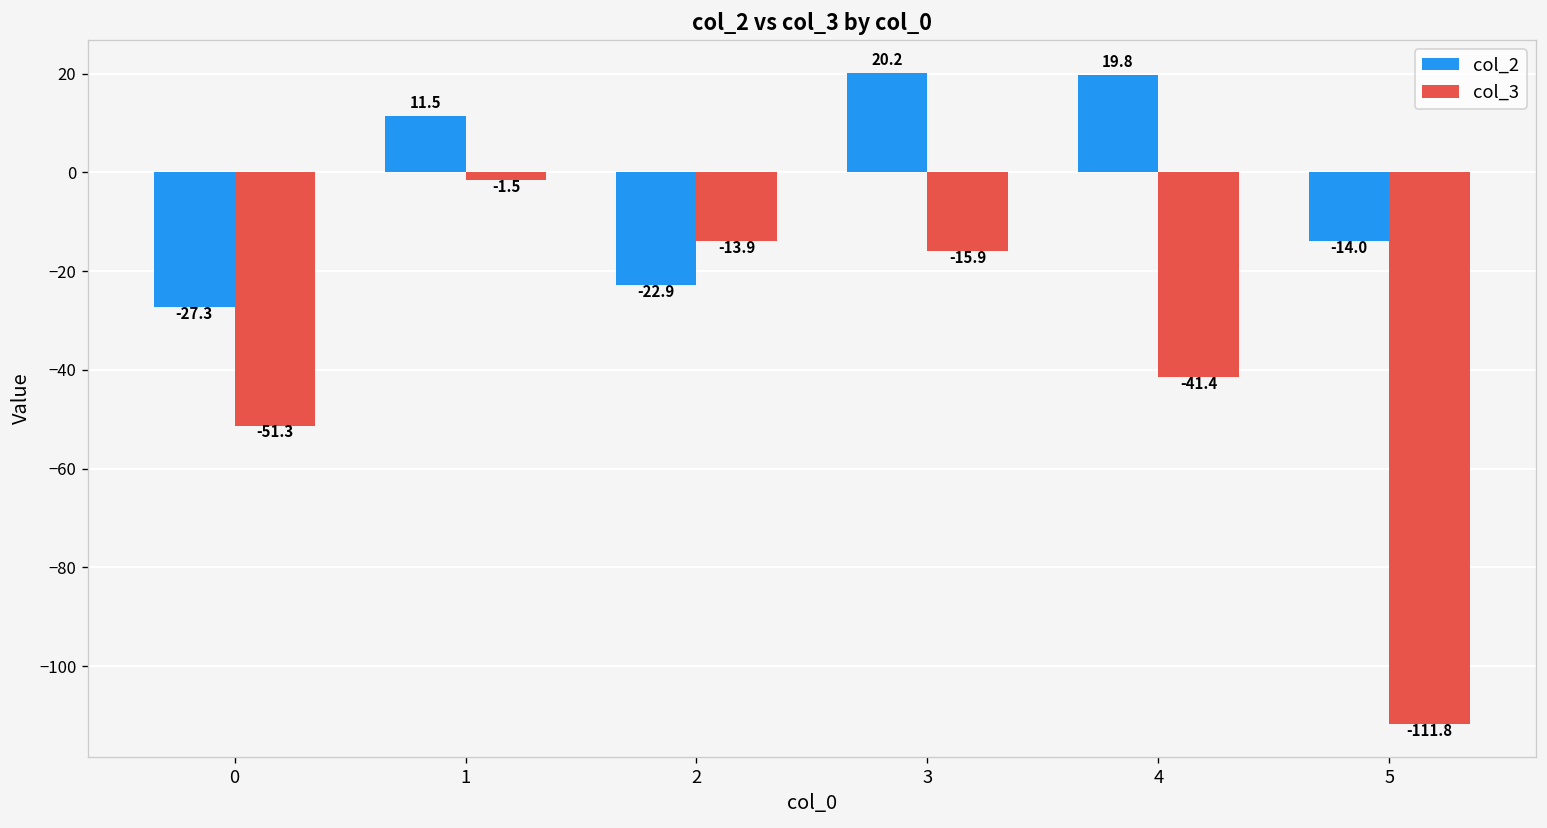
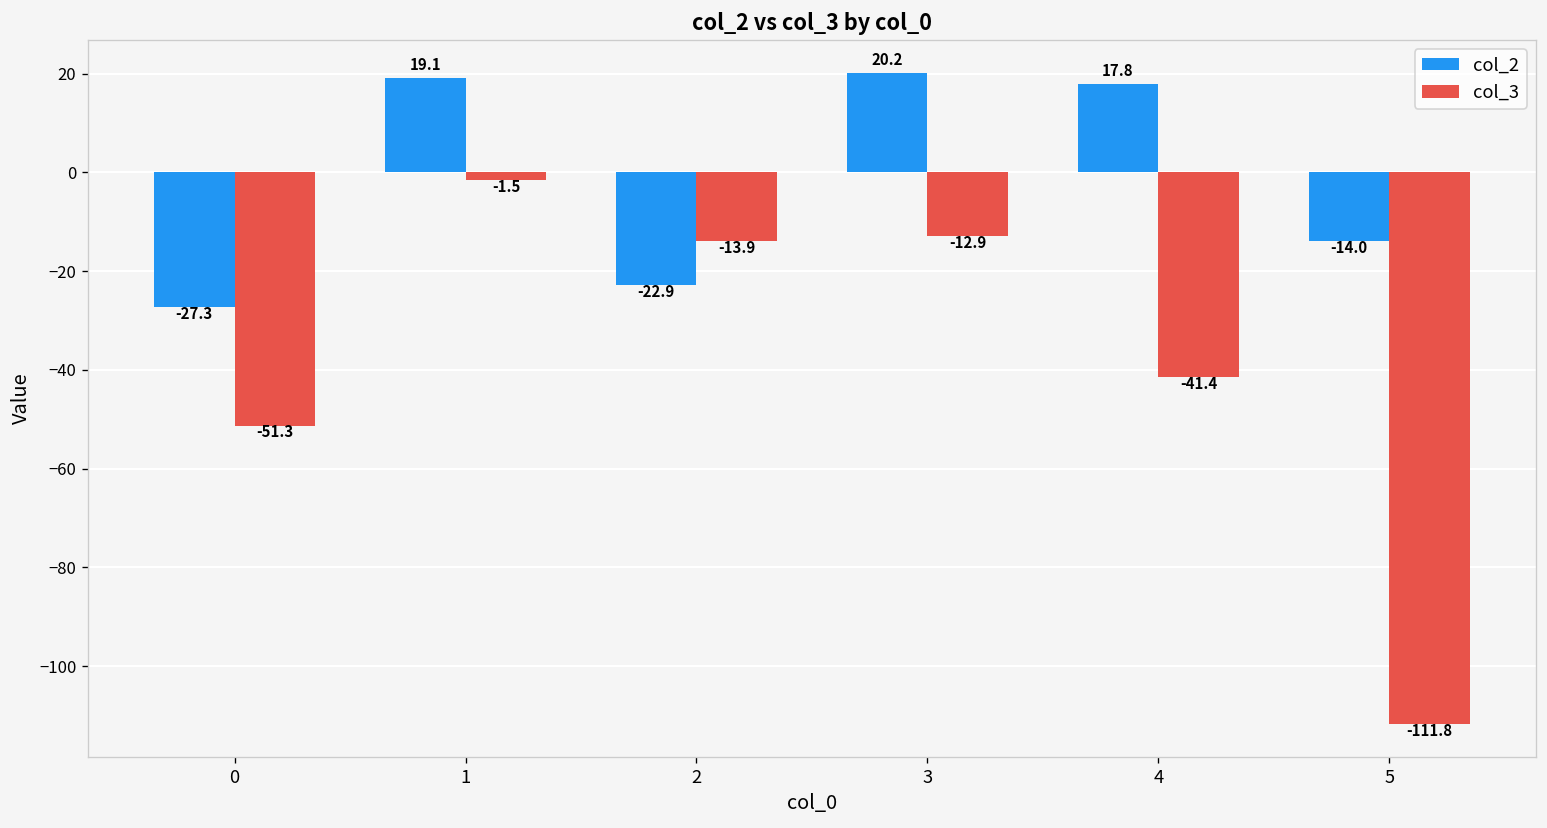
  {
    "col_2": {
      "0": -27.3,
-     "1": 11.5,
+     "1": 19.1,
      "2": -22.9,
      "3": 20.2,
-     "4": 19.8,
+     "4": 17.8,
      "5": -14.0
    },
    "col_3": {
      "0": -51.3,
      "1": -1.5,
      "2": -13.9,
-     "3": -15.9,
+     "3": -12.9,
      "4": -41.4,
      "5": -111.8
    }
  }
